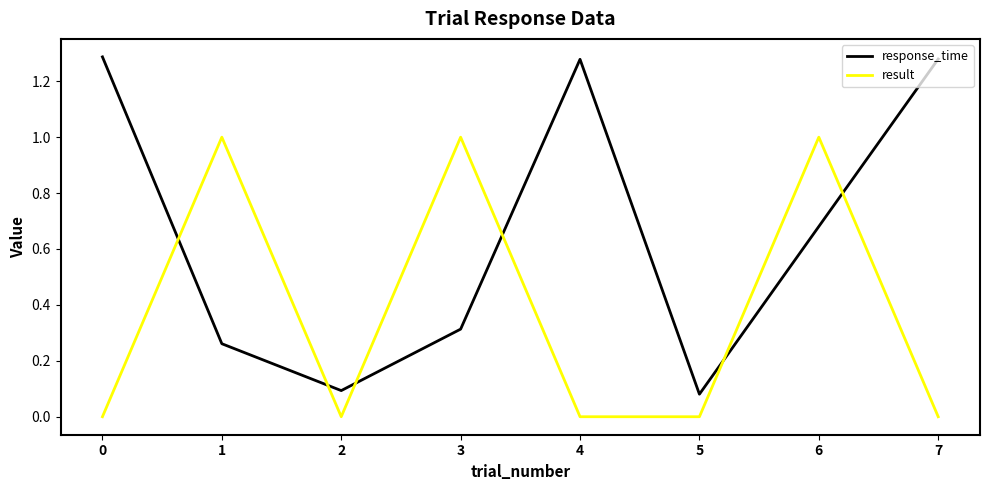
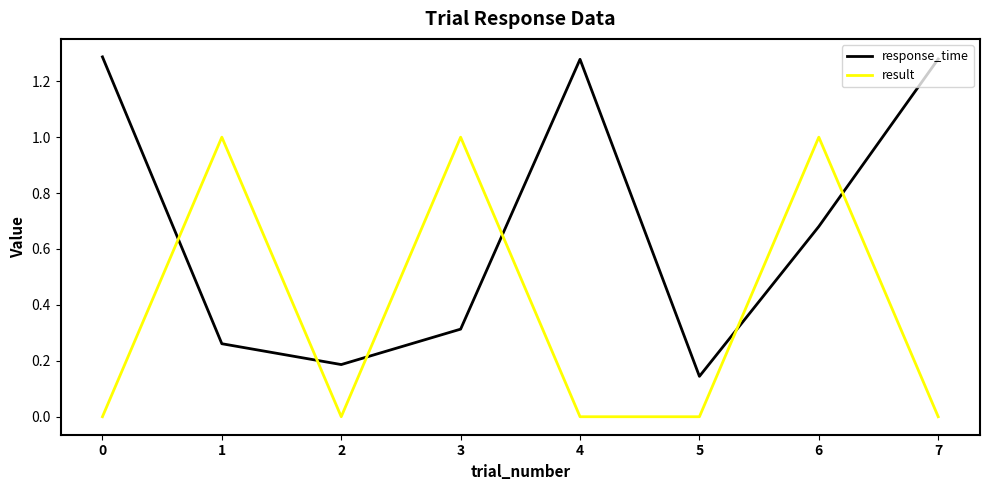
  {
    "response_time": {
      "0": 1.29,
      "1": 0.26,
-     "2": 0.09,
+     "2": 0.19,
      "3": 0.31,
      "4": 1.28,
-     "5": 0.08,
+     "5": 0.14,
      "6": 0.68
    },
    "result": {
      "0": 0.00,
      "1": 1.00,
      "2": 0.00,
      "3": 1.00,
      "4": 0.00,
      "5": 0.00,
      "6": 1.00,
      "7": 0.00
    }
  }
